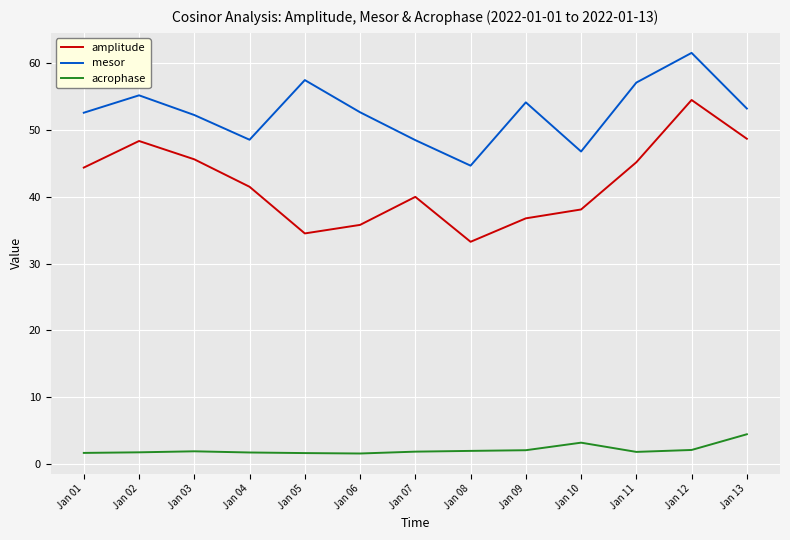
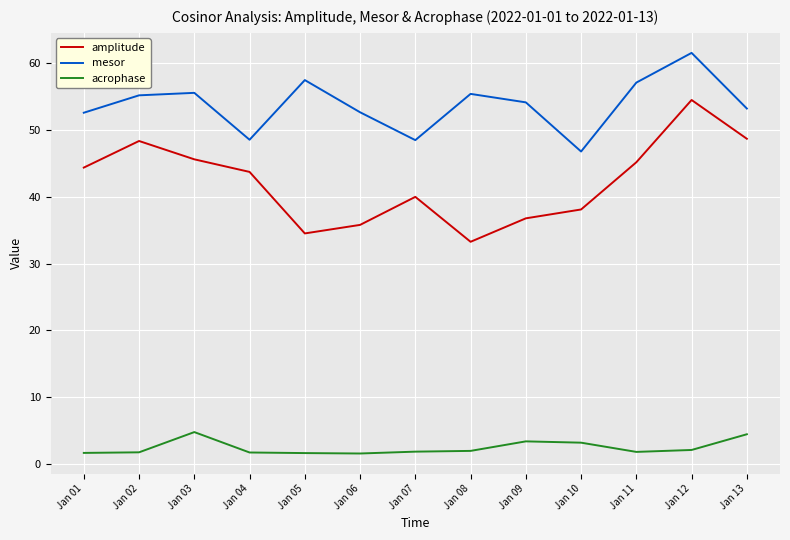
  {
    "amplitude": {
      "Jan 01": 44,
      "Jan 02": 48,
      "Jan 03": 46,
-     "Jan 04": 41,
+     "Jan 04": 44,
      "Jan 05": 35,
      "Jan 06": 36,
      "Jan 07": 40,
      "Jan 08": 33,
      "Jan 09": 37,
      "Jan 10": 38,
      "Jan 11": 45,
      "Jan 12": 54,
      "Jan 13": 49
    },
    "mesor": {
      "Jan 01": 53,
      "Jan 02": 55,
-     "Jan 03": 52,
+     "Jan 03": 56,
      "Jan 04": 49,
      "Jan 05": 57,
      "Jan 06": 53,
      "Jan 07": 48,
-     "Jan 08": 45,
+     "Jan 08": 55,
      "Jan 09": 54,
      "Jan 10": 47,
      "Jan 11": 57,
      "Jan 12": 62,
      "Jan 13": 53
    },
    "acrophase": {
      "Jan 01": 2,
      "Jan 02": 2,
-     "Jan 03": 2,
+     "Jan 03": 5,
      "Jan 04": 2,
      "Jan 05": 2,
      "Jan 06": 2,
      "Jan 07": 2,
      "Jan 08": 2,
-     "Jan 09": 2,
+     "Jan 09": 3,
      "Jan 10": 3,
      "Jan 11": 2,
      "Jan 12": 2,
      "Jan 13": 4
    }
  }
